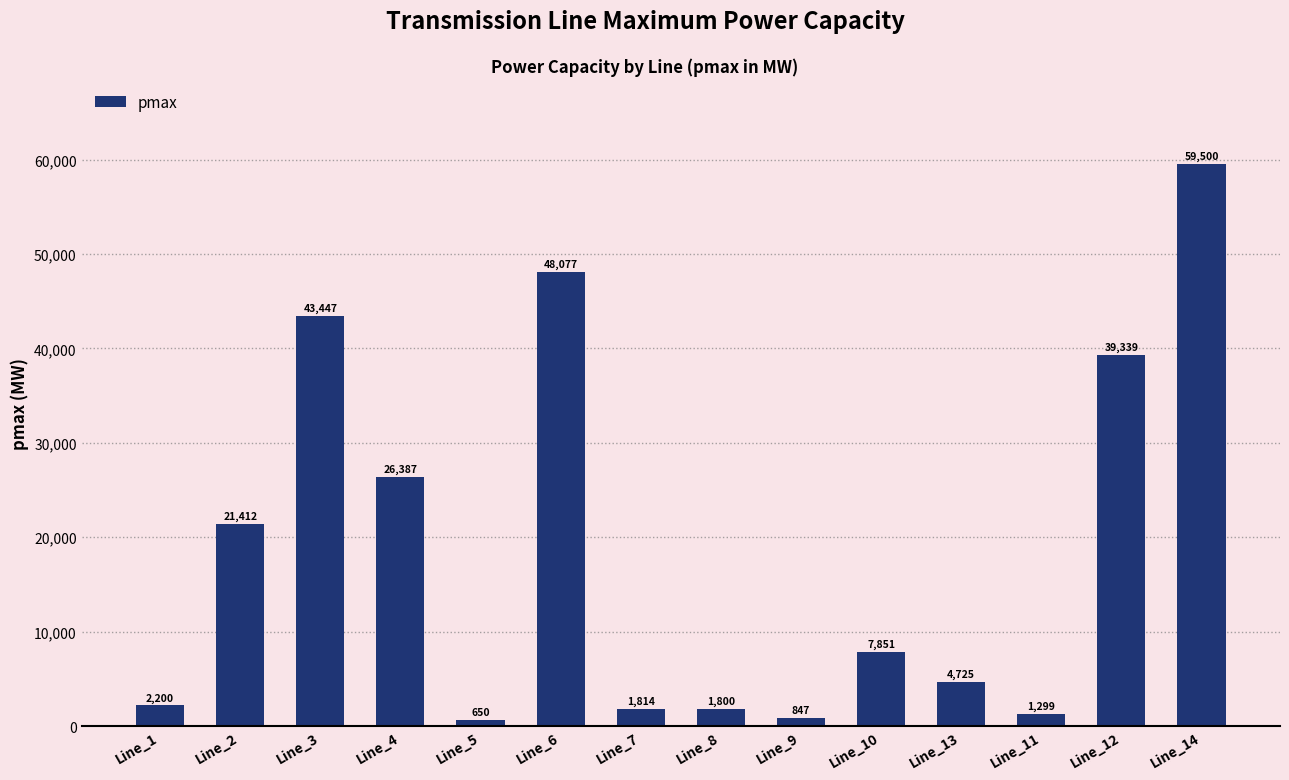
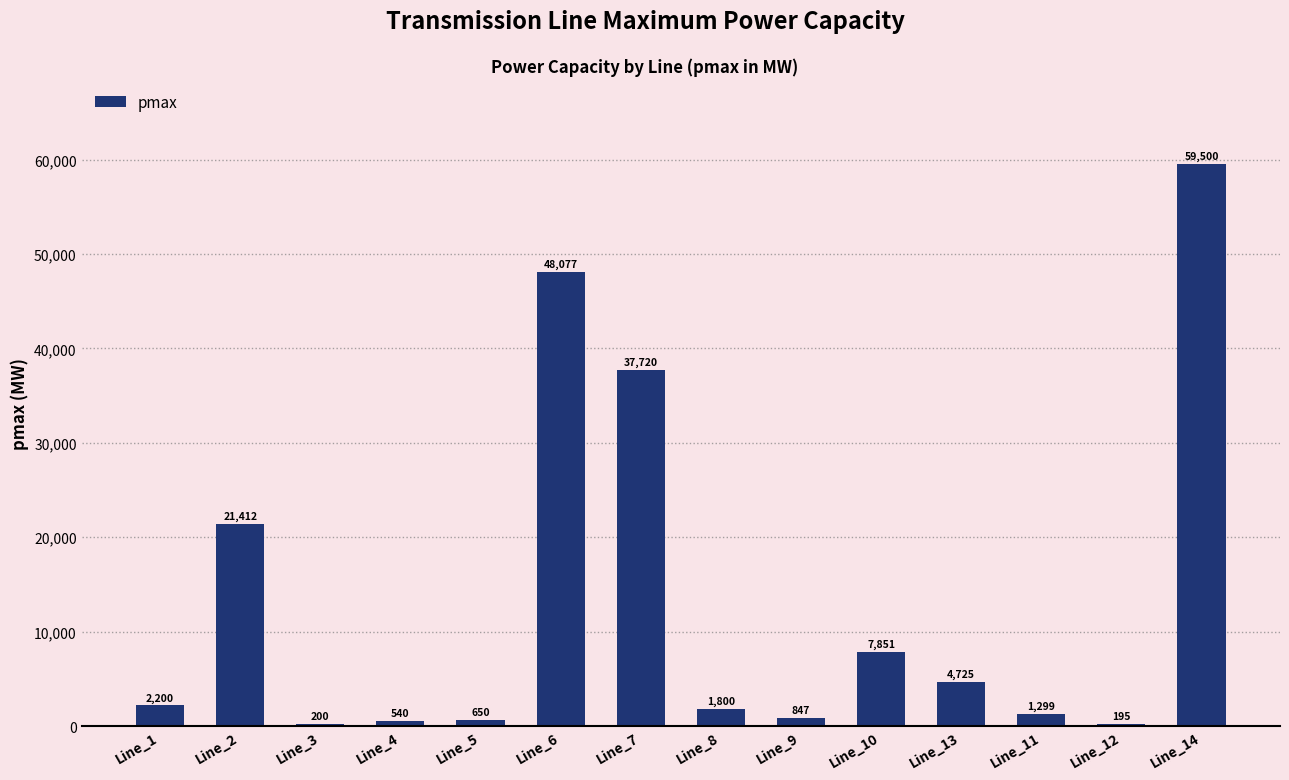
  {
    "Line_1": "2,200",
    "Line_2": "21,412",
-   "Line_3": "43,447",
-   "Line_4": "26,387",
+   "Line_3": "200",
+   "Line_4": "540",
    "Line_5": "650",
    "Line_6": "48,077",
-   "Line_7": "1,814",
+   "Line_7": "37,720",
    "Line_8": "1,800",
    "Line_9": "847",
    "Line_10": "7,851",
    "Line_13": "4,725",
    "Line_11": "1,299",
-   "Line_12": "39,339",
+   "Line_12": "195",
    "Line_14": "59,500"
  }
